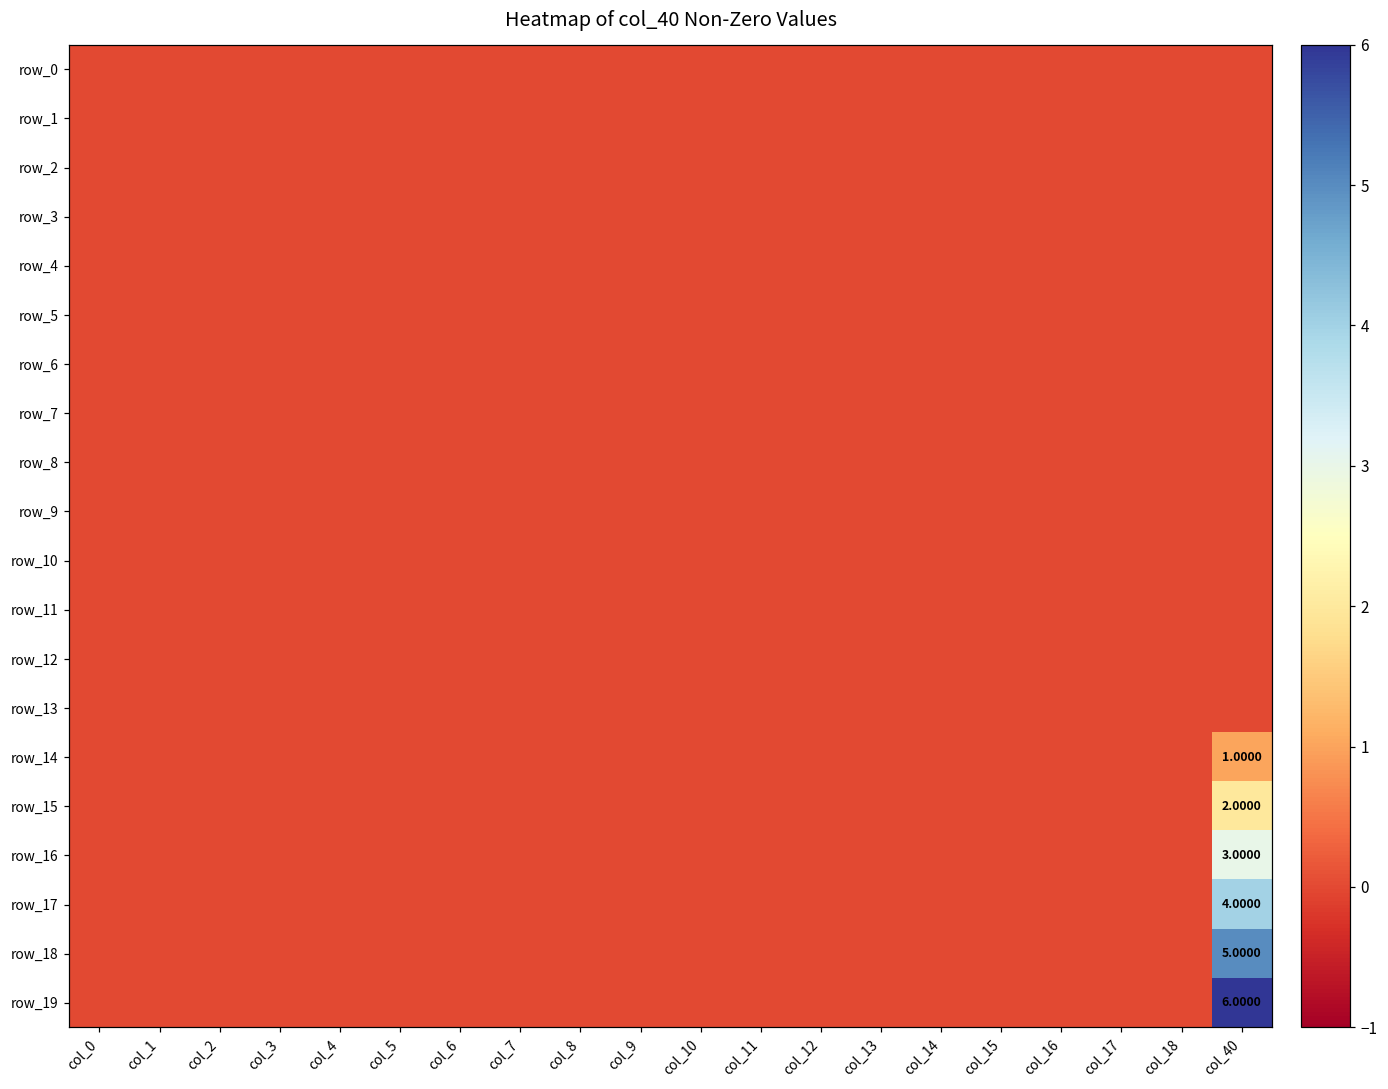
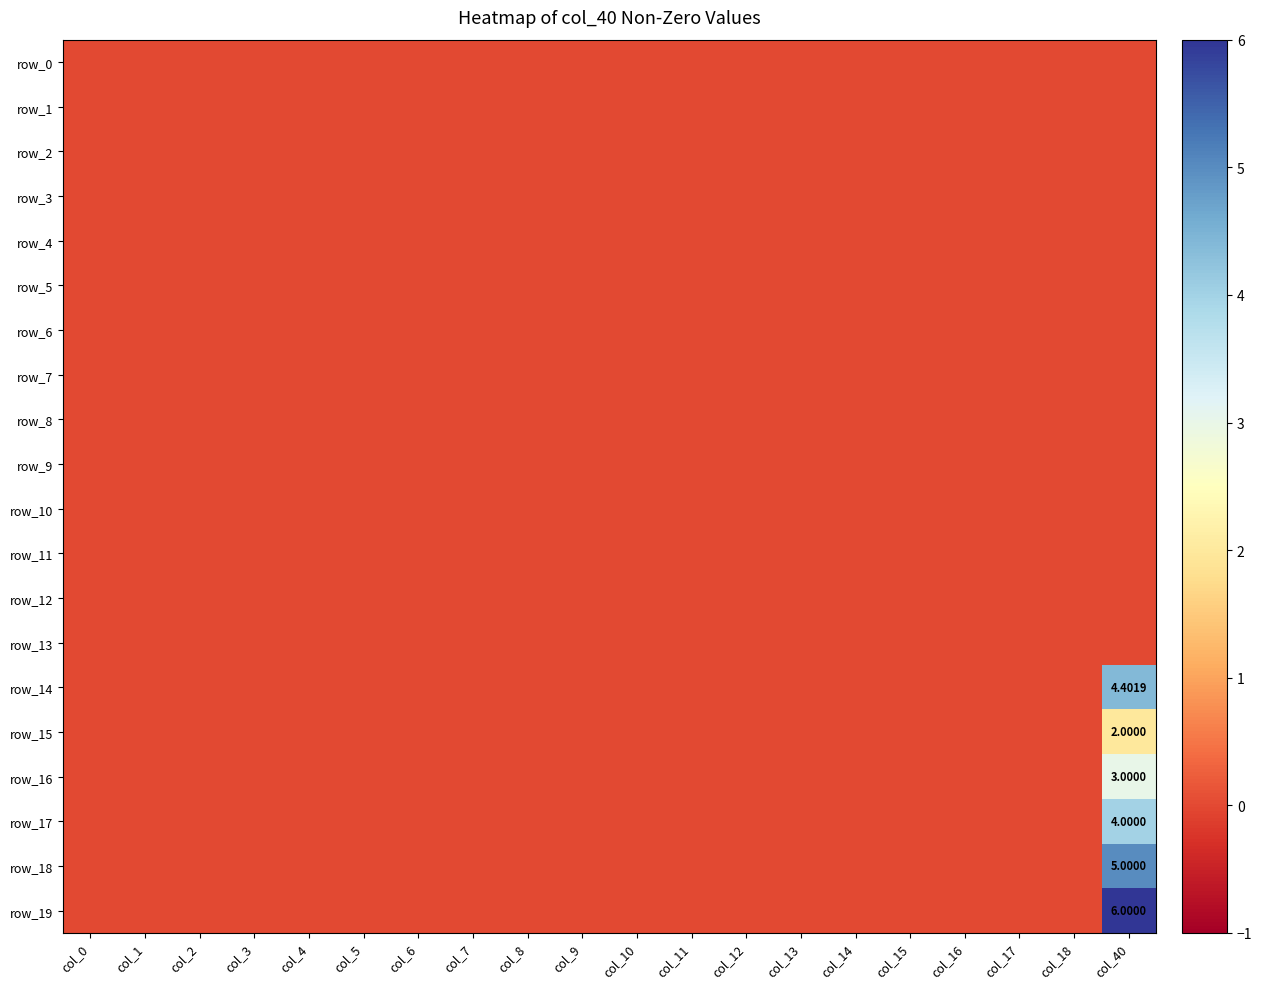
  {
    "row_14": {
-     "col_40": 1.0000
+     "col_40": 4.4019
    },
    "row_15": {
      "col_40": 2.0000
    },
    "row_16": {
      "col_40": 3.0000
    },
    "row_17": {
      "col_40": 4.0000
    },
    "row_18": {
      "col_40": 5.0000
    },
    "row_19": {
      "col_40": 6.0000
    }
  }
